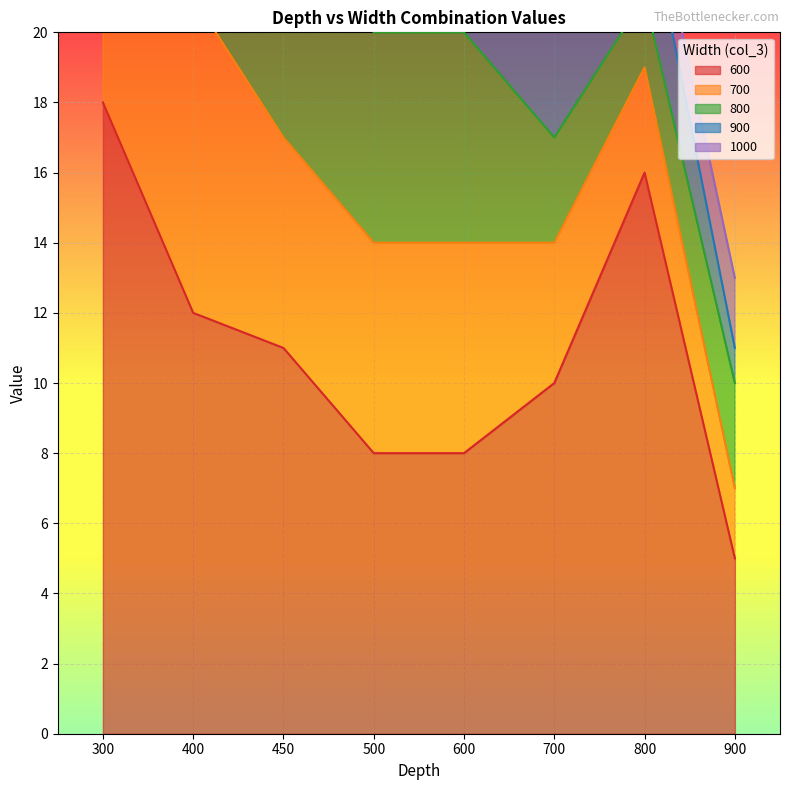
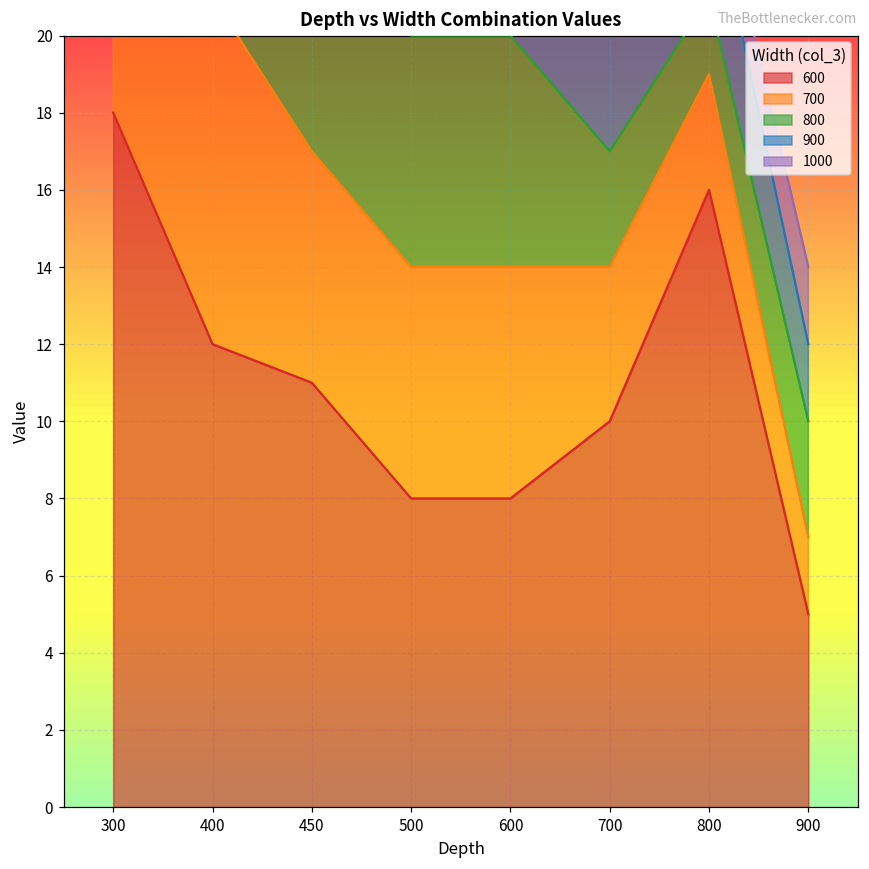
  {
    "600": {
      "300": 18,
      "400": 12,
      "450": 11,
      "500": 8,
      "600": 8,
      "700": 10,
      "800": 16,
      "900": 5
    },
    "700": {
      "450": 6,
      "500": 6,
      "600": 6,
      "700": 4,
      "800": 3,
      "900": 2
    },
    "800": {
      "500": 6,
      "600": 6,
      "700": 3,
      "900": 3
    },
    "900": {
-     "900": 1
+     "900": 2
    },
    "1000": {
      "900": 2
    }
  }
